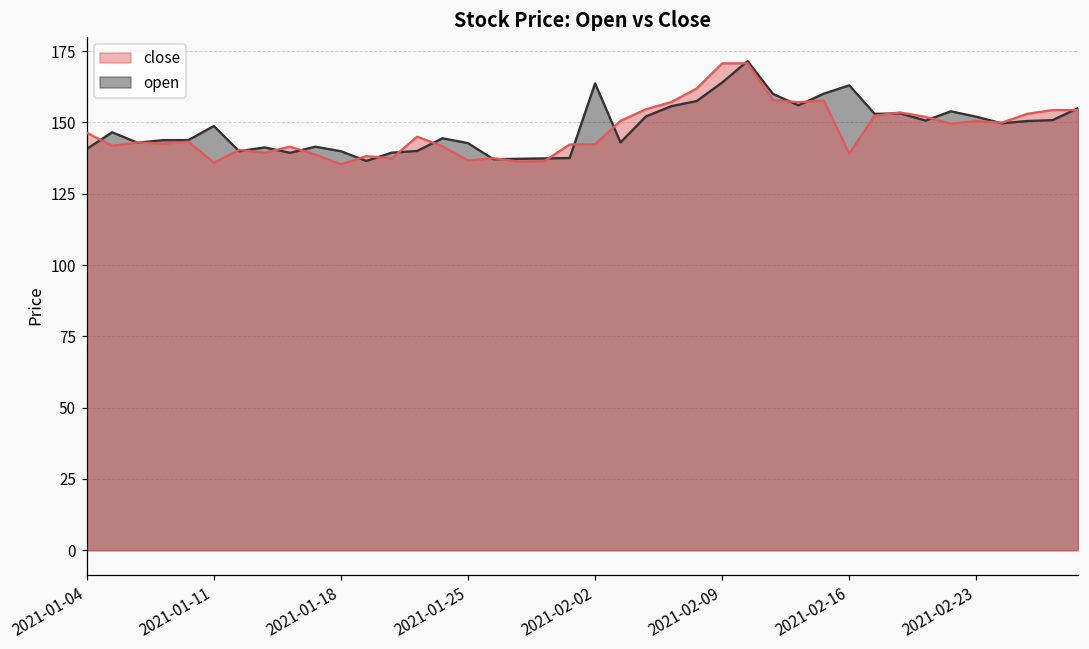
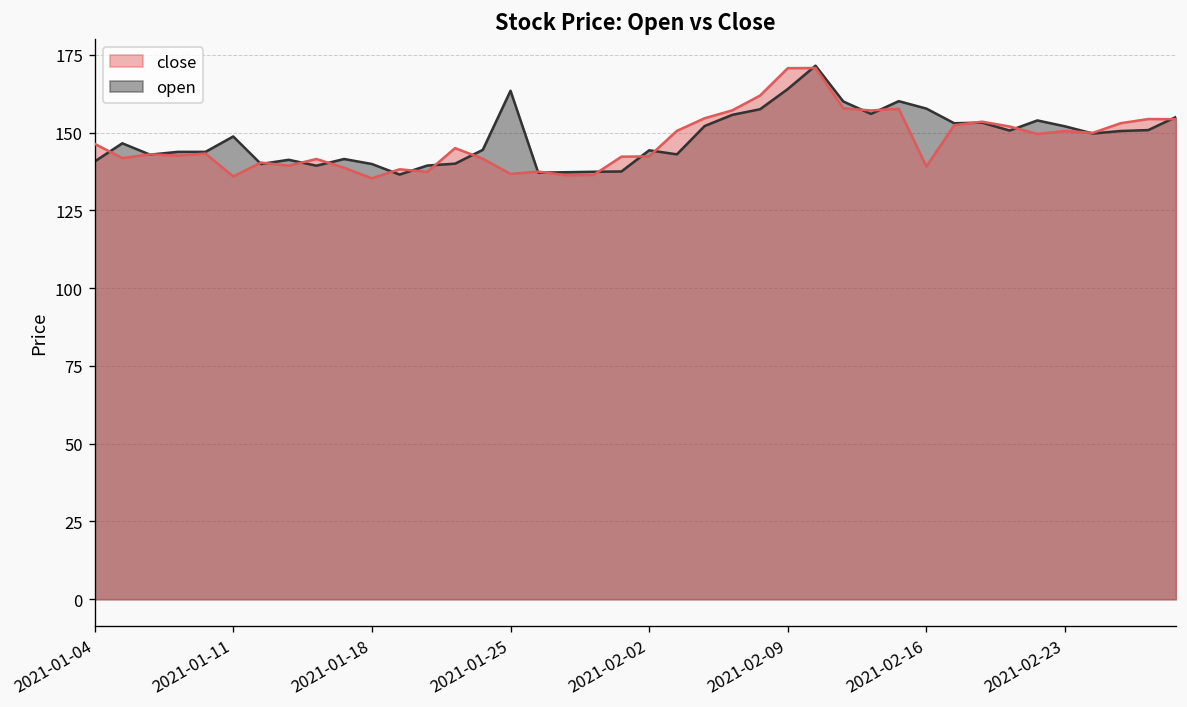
  {
    "close": {
      "2021-01-04": 146,
      "2021-01-11": 136,
      "2021-01-18": 135,
      "2021-01-25": 137,
      "2021-02-02": 142,
      "2021-02-09": 171,
      "2021-02-16": 139,
      "2021-02-23": 151
    },
    "open": {
      "2021-01-04": 141,
      "2021-01-11": 149,
      "2021-01-18": 140,
-     "2021-01-25": 143,
-     "2021-02-02": 164,
+     "2021-01-25": 163,
+     "2021-02-02": 144,
      "2021-02-09": 164,
-     "2021-02-16": 163,
+     "2021-02-16": 158,
      "2021-02-23": 152
    }
  }
